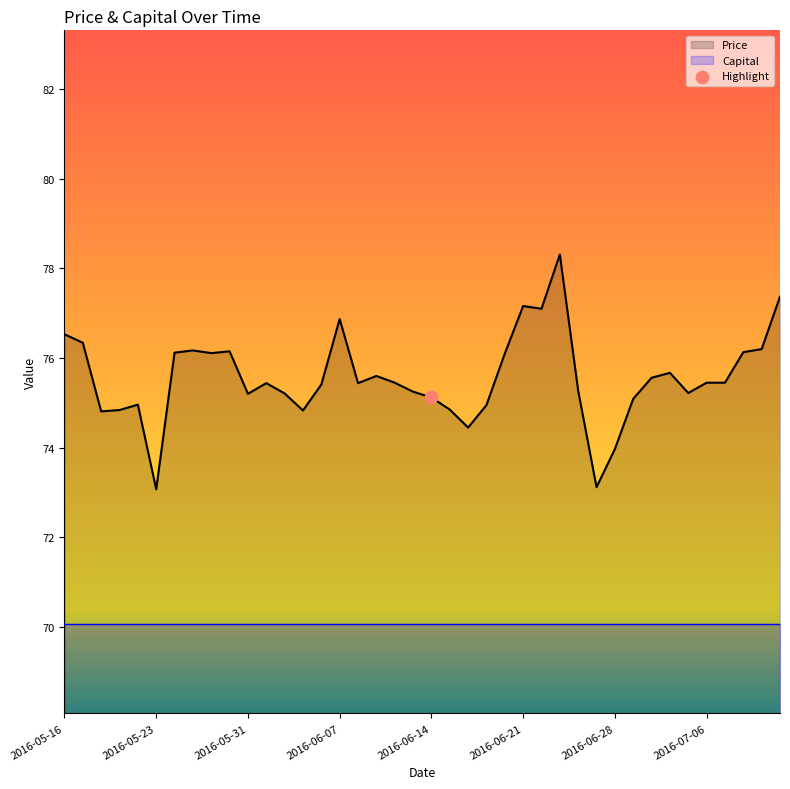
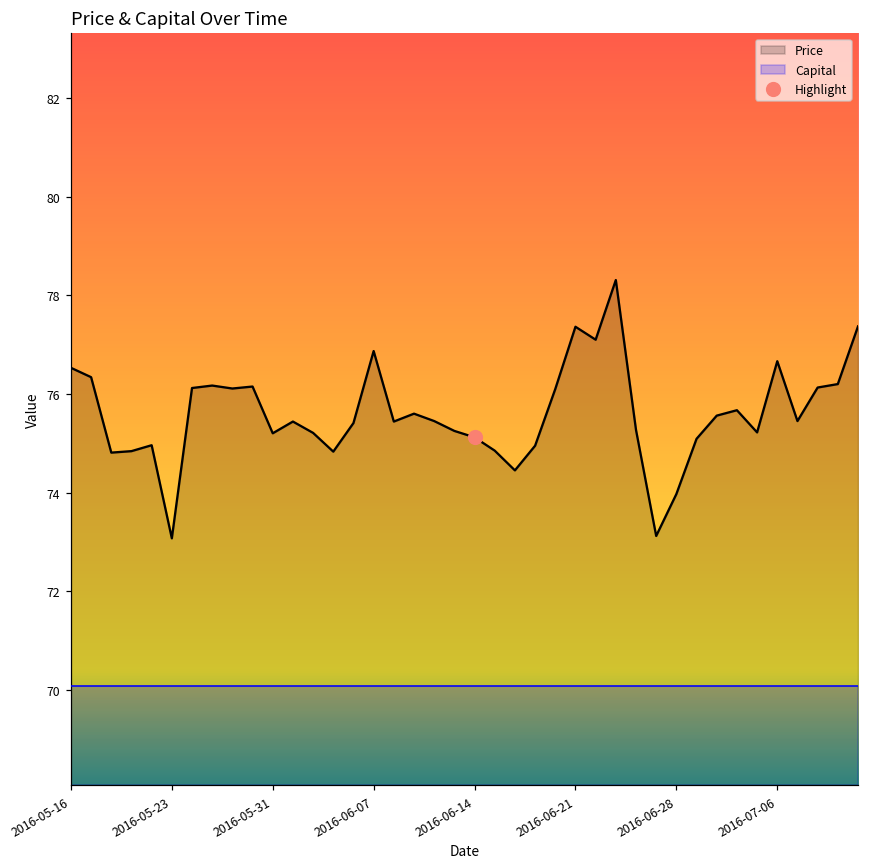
  {
    "Price": {
      "2016-05-16": 76.5,
      "2016-05-23": 73.1,
      "2016-05-31": 75.2,
      "2016-06-07": 76.9,
-     "2016-06-21": 77.2,
+     "2016-06-21": 77.4,
      "2016-06-28": 74.0,
-     "2016-07-06": 75.4
+     "2016-07-06": 76.7
    },
    "Capital": {
      "2016-05-16": 70.1,
      "2016-05-23": 70.1,
      "2016-05-31": 70.1,
      "2016-06-07": 70.1,
      "2016-06-14": 70.1,
      "2016-06-21": 70.1,
      "2016-06-28": 70.1,
      "2016-07-06": 70.1
    }
  }
